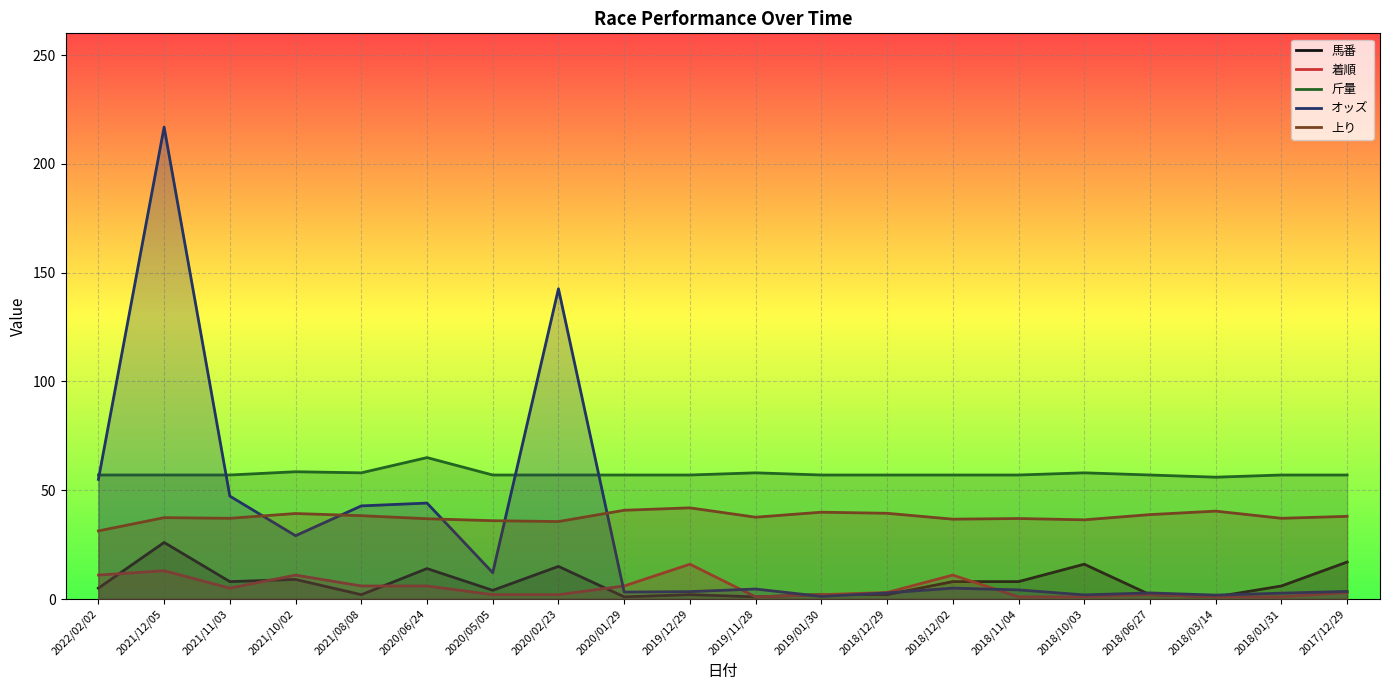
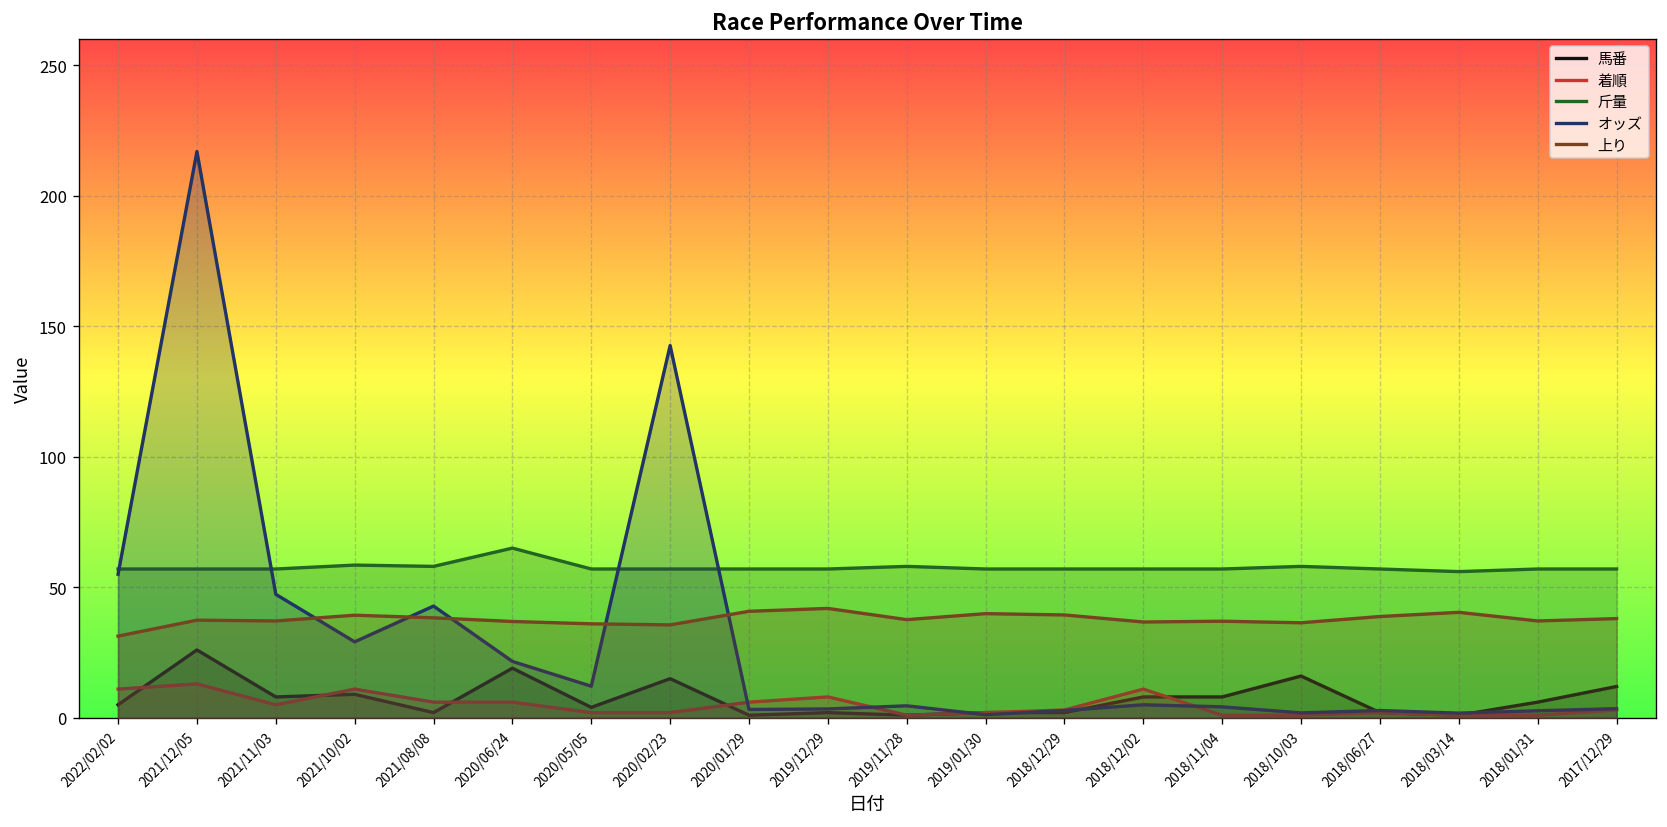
  {
    "馬番": {
      "2022/02/02": 5,
      "2021/12/05": 26,
      "2021/11/03": 8,
      "2021/10/02": 9,
      "2021/08/08": 2,
-     "2020/06/24": 14,
+     "2020/06/24": 19,
      "2020/05/05": 4,
      "2020/02/23": 15,
      "2020/01/29": 1,
      "2019/12/29": 2,
      "2018/12/02": 8,
      "2018/11/04": 8,
      "2018/10/03": 16,
      "2018/01/31": 6,
-     "2017/12/29": 17
+     "2017/12/29": 12
    },
    "着順": {
      "2022/02/02": 11,
      "2021/12/05": 13,
      "2021/11/03": 5,
      "2021/10/02": 11,
      "2021/08/08": 6,
      "2020/06/24": 6,
      "2020/05/05": 2,
      "2020/02/23": 2,
      "2020/01/29": 6,
-     "2019/12/29": 16,
+     "2019/12/29": 8,
      "2018/12/02": 11,
      "2018/11/04": 1,
      "2018/01/31": 1
    },
    "斤量": {
      "2022/02/02": 57,
      "2021/12/05": 57,
      "2021/11/03": 57,
      "2021/10/02": 59,
      "2021/08/08": 58,
      "2020/06/24": 65,
      "2020/05/05": 57,
      "2020/02/23": 57,
      "2020/01/29": 57,
      "2019/12/29": 57,
      "2019/11/28": 58,
      "2019/01/30": 57,
      "2018/12/29": 57,
      "2018/12/02": 57,
      "2018/11/04": 57,
      "2018/10/03": 58,
      "2018/06/27": 57,
      "2018/03/14": 56,
      "2018/01/31": 57,
      "2017/12/29": 57
    },
    "オッズ": {
      "2022/02/02": 55,
      "2021/12/05": 217,
      "2021/11/03": 47,
      "2021/10/02": 29,
      "2021/08/08": 43,
-     "2020/06/24": 44,
+     "2020/06/24": 22,
      "2020/05/05": 12,
      "2020/02/23": 143,
      "2020/01/29": 3,
      "2019/12/29": 3,
      "2019/11/28": 5,
      "2018/12/02": 5,
      "2018/11/04": 4,
      "2018/01/31": 3
    },
    "上り": {
      "2022/02/02": 31,
      "2021/12/05": 37,
      "2021/11/03": 37,
      "2021/10/02": 39,
      "2021/08/08": 38,
      "2020/06/24": 37,
      "2020/05/05": 36,
      "2020/02/23": 36,
      "2020/01/29": 41,
      "2019/12/29": 42,
      "2019/11/28": 38,
      "2019/01/30": 40,
      "2018/12/29": 39,
      "2018/12/02": 37,
      "2018/11/04": 37,
      "2018/10/03": 36,
      "2018/06/27": 39,
      "2018/03/14": 40,
      "2018/01/31": 37,
      "2017/12/29": 38
    }
  }
